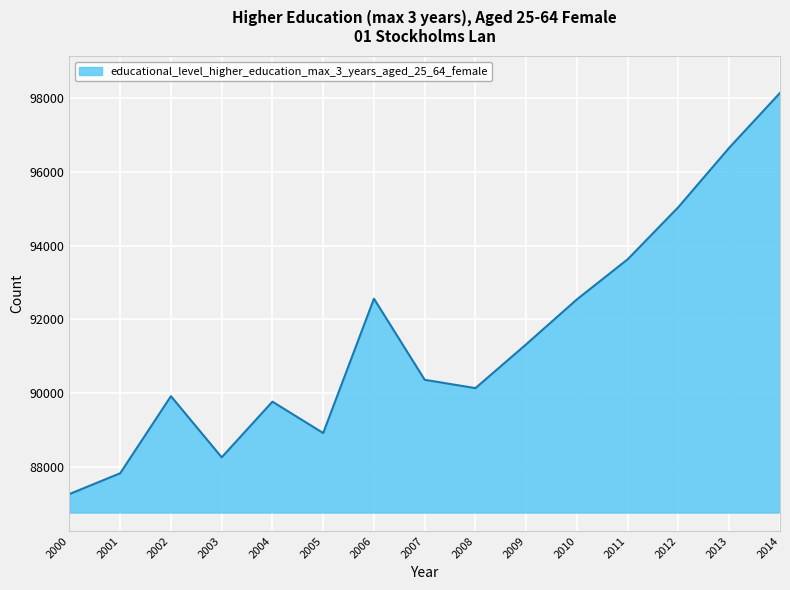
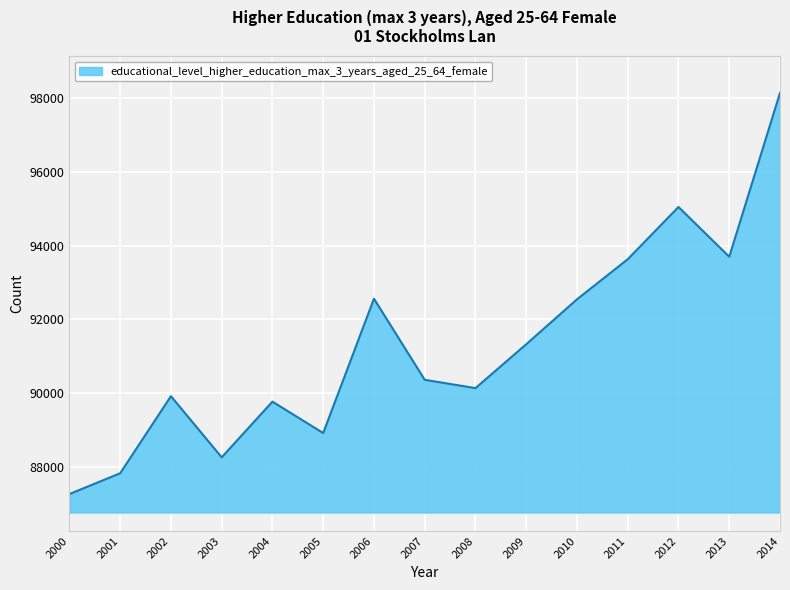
  {
    "2000": 87300,
    "2001": 87800,
    "2002": 89900,
    "2003": 88300,
    "2004": 89800,
    "2005": 88900,
    "2006": 92600,
    "2007": 90400,
    "2008": 90100,
    "2009": 91300,
    "2010": 92500,
    "2011": 93600,
    "2012": 95000,
-   "2013": 96600,
+   "2013": 93700,
    "2014": 98100
  }
